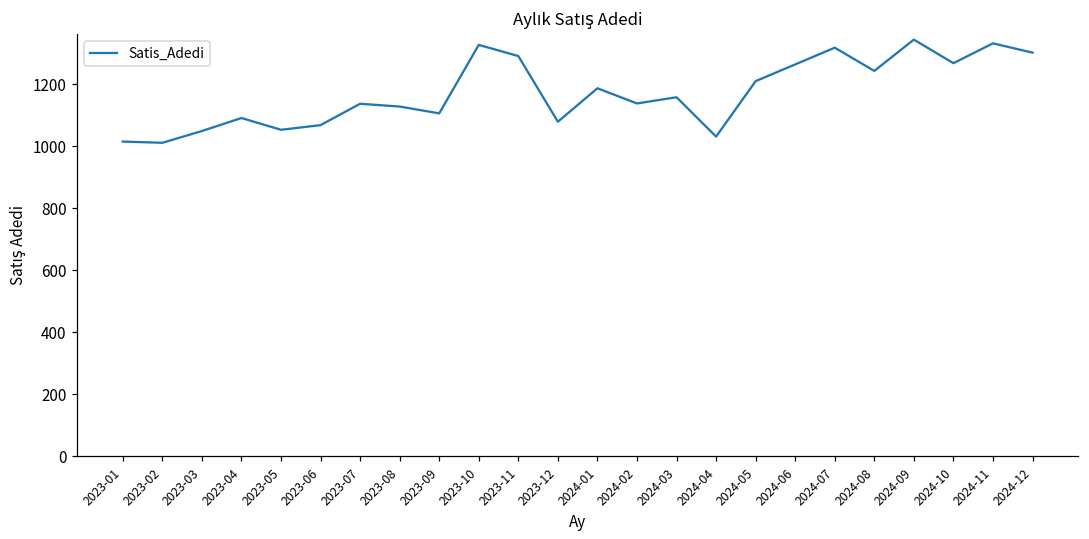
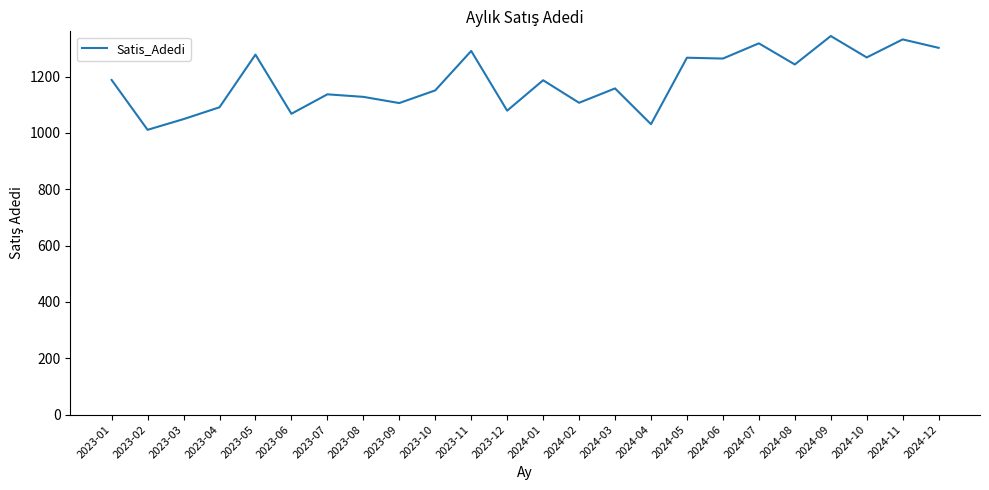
  {
-   "2023-01": 1020,
+   "2023-01": 1190,
    "2023-02": 1010,
    "2023-03": 1050,
    "2023-04": 1090,
-   "2023-05": 1050,
+   "2023-05": 1280,
    "2023-06": 1070,
    "2023-07": 1140,
    "2023-08": 1130,
    "2023-09": 1110,
-   "2023-10": 1330,
+   "2023-10": 1150,
    "2023-11": 1290,
    "2023-12": 1080,
    "2024-01": 1190,
-   "2024-02": 1140,
+   "2024-02": 1110,
    "2024-03": 1160,
    "2024-04": 1030,
-   "2024-05": 1210,
+   "2024-05": 1270,
    "2024-06": 1260,
    "2024-07": 1320,
    "2024-08": 1240,
    "2024-09": 1340,
    "2024-10": 1270,
    "2024-11": 1330,
    "2024-12": 1300
  }
